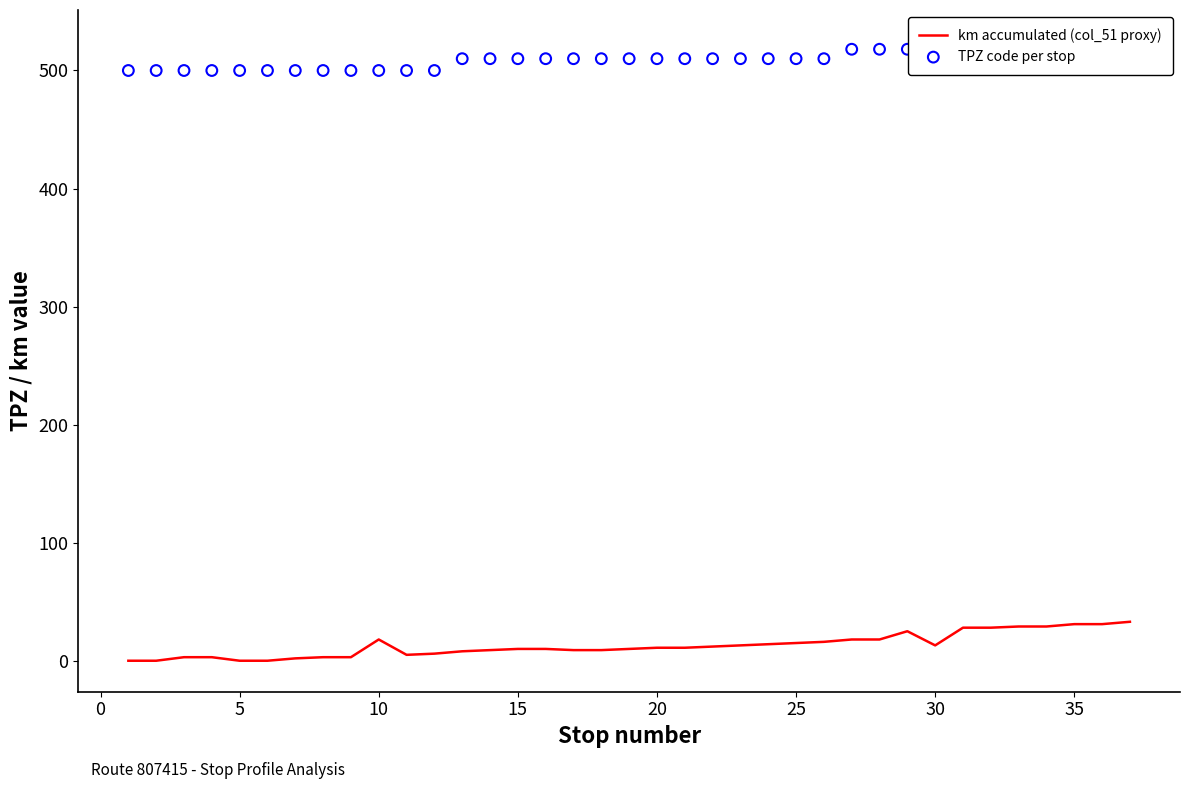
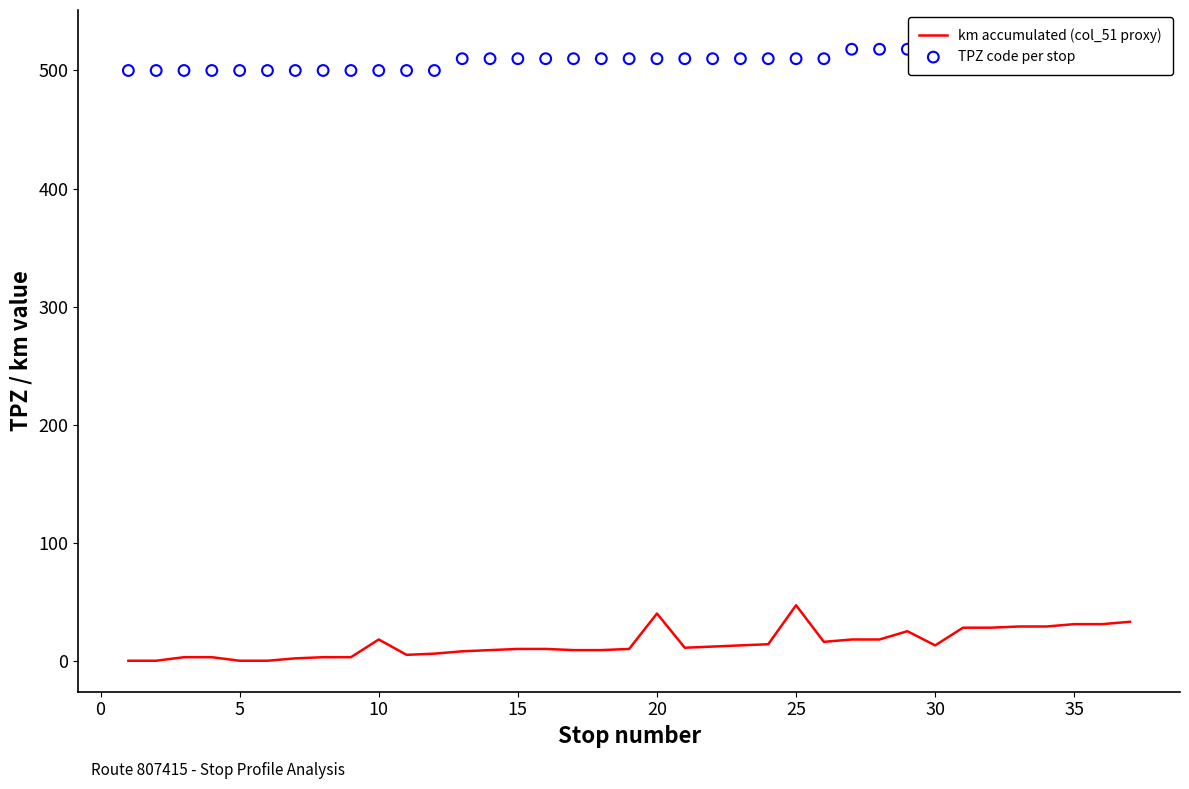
  {
    "km accumulated (col_51 proxy)": {
      "5": 0,
      "10": 18,
      "15": 10,
-     "20": 11,
-     "25": 15,
+     "20": 40,
+     "25": 47,
      "30": 13,
      "35": 31
    }
  }
